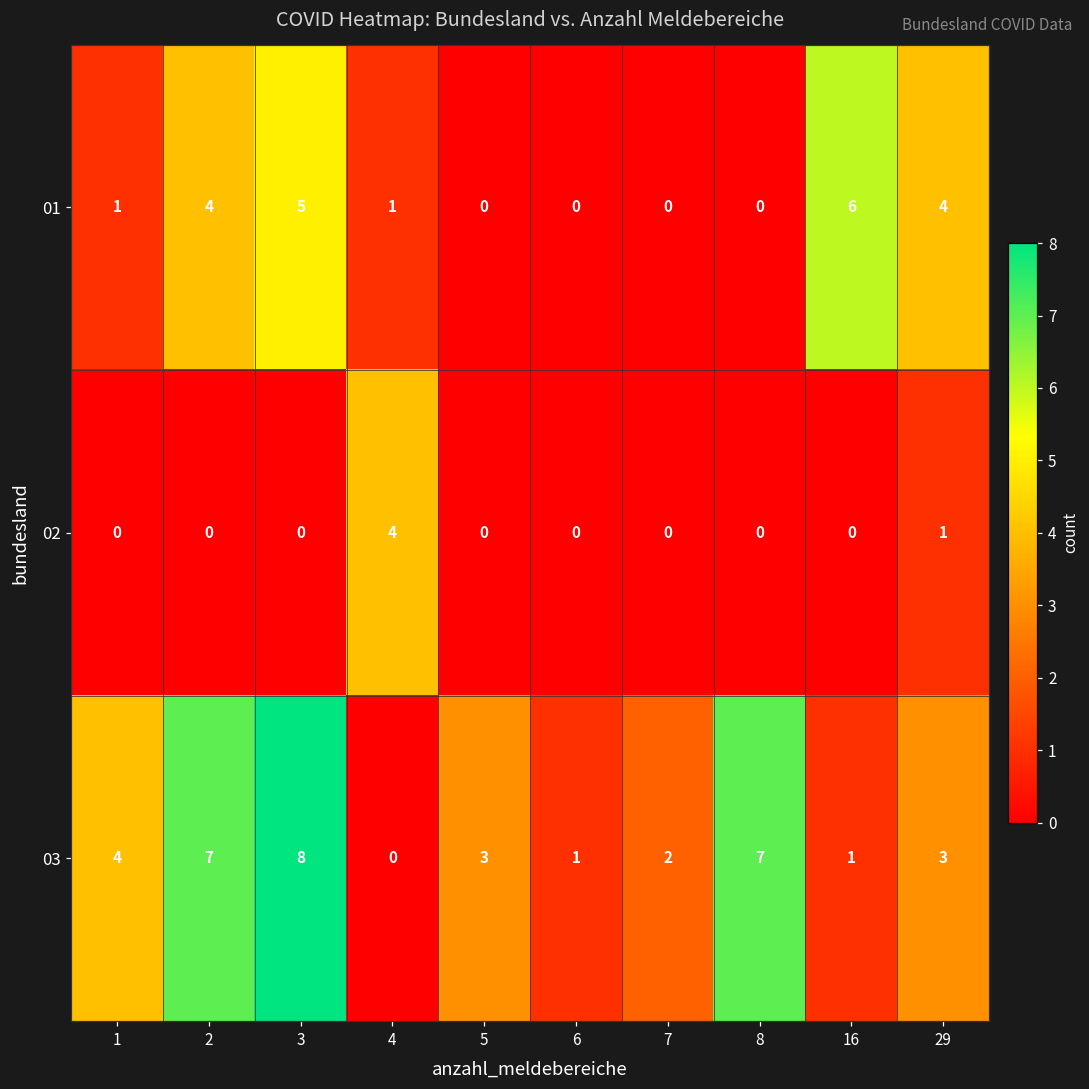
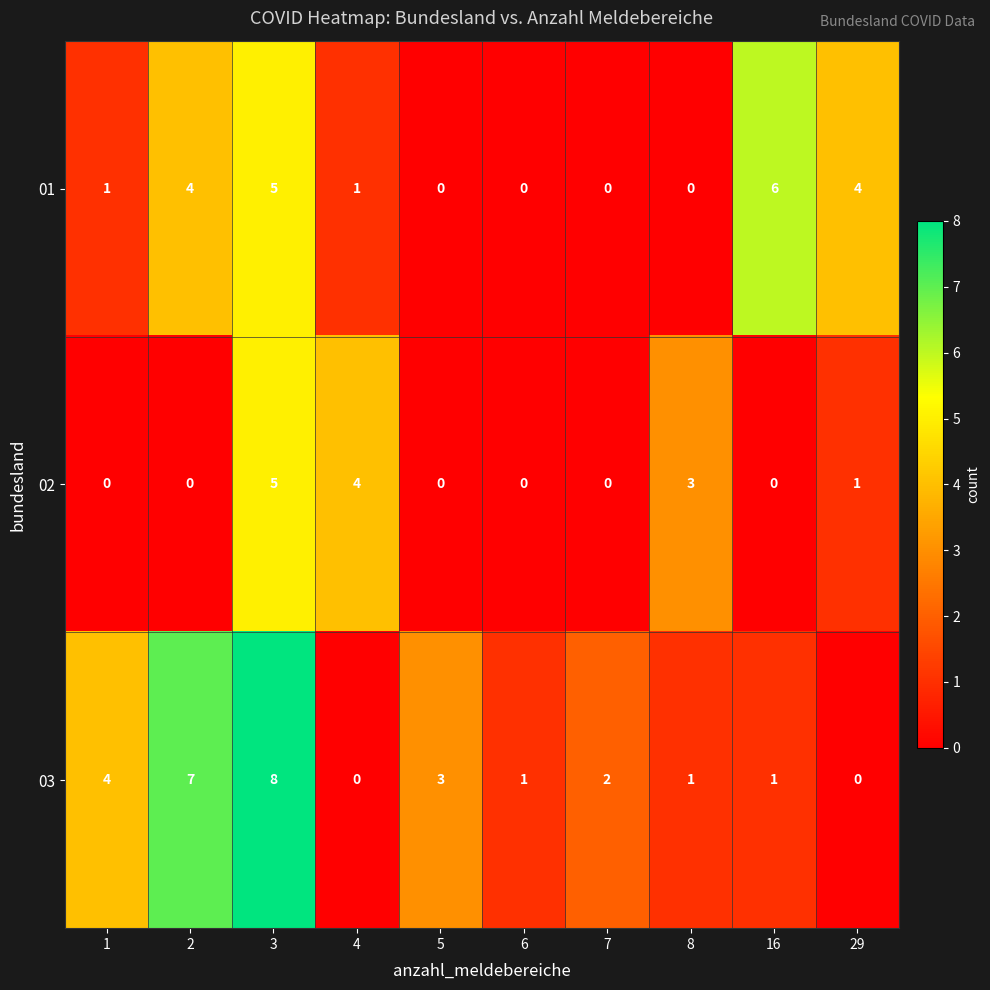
  {
    "01": {
      "1": 1,
      "2": 4,
      "3": 5,
      "4": 1,
      "5": 0,
      "6": 0,
      "7": 0,
      "8": 0,
      "16": 6,
      "29": 4
    },
    "02": {
      "1": 0,
      "2": 0,
-     "3": 0,
+     "3": 5,
      "4": 4,
      "5": 0,
      "6": 0,
      "7": 0,
-     "8": 0,
+     "8": 3,
      "16": 0,
      "29": 1
    },
    "03": {
      "1": 4,
      "2": 7,
      "3": 8,
      "4": 0,
      "5": 3,
      "6": 1,
      "7": 2,
-     "8": 7,
+     "8": 1,
      "16": 1,
-     "29": 3
+     "29": 0
    }
  }
